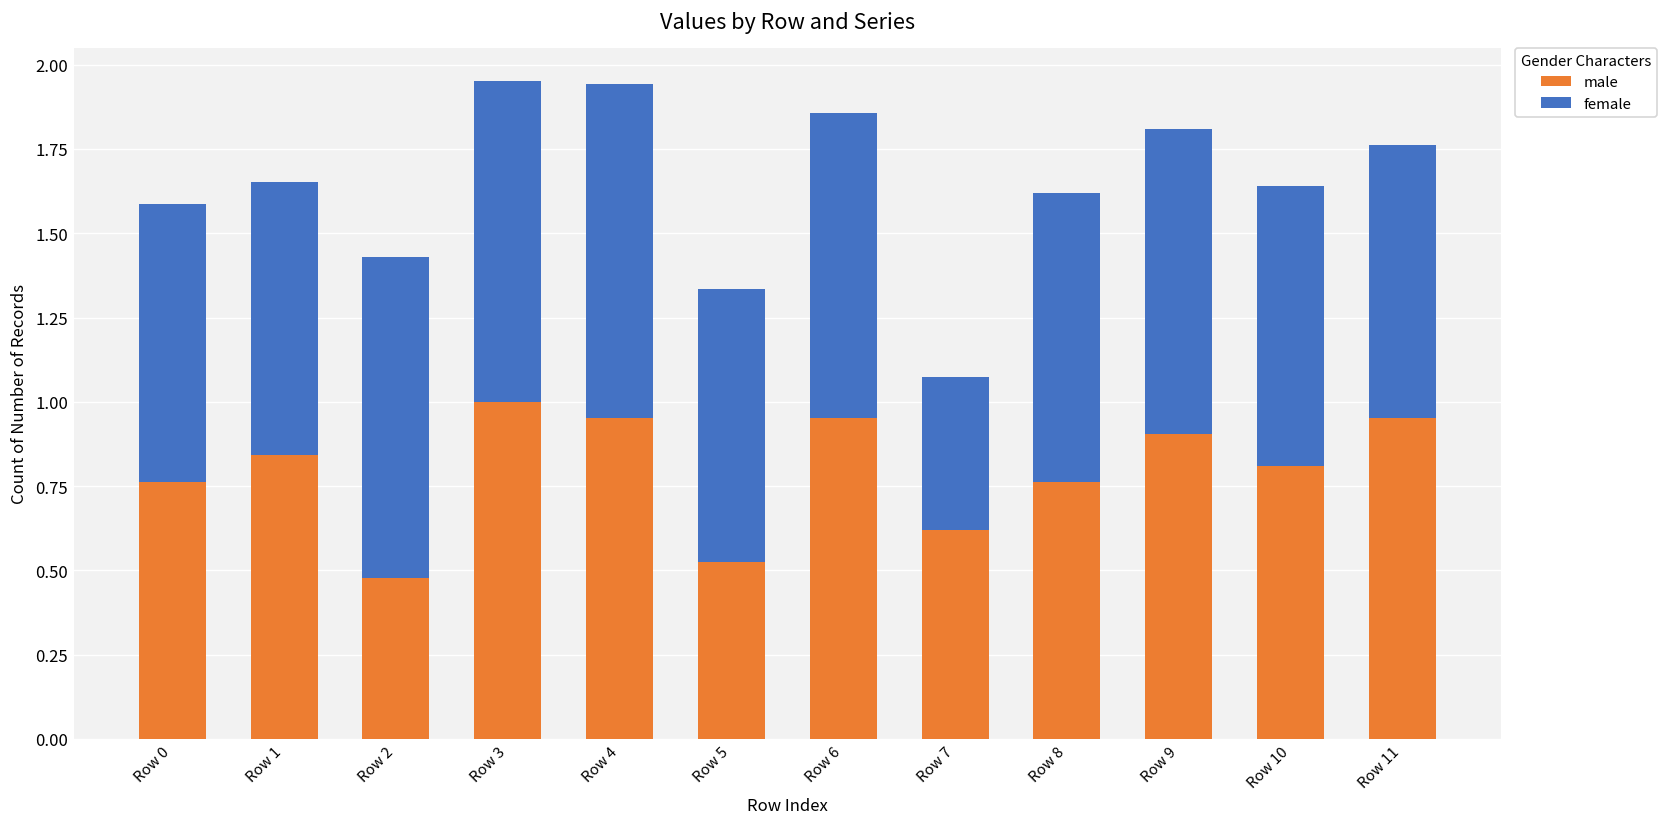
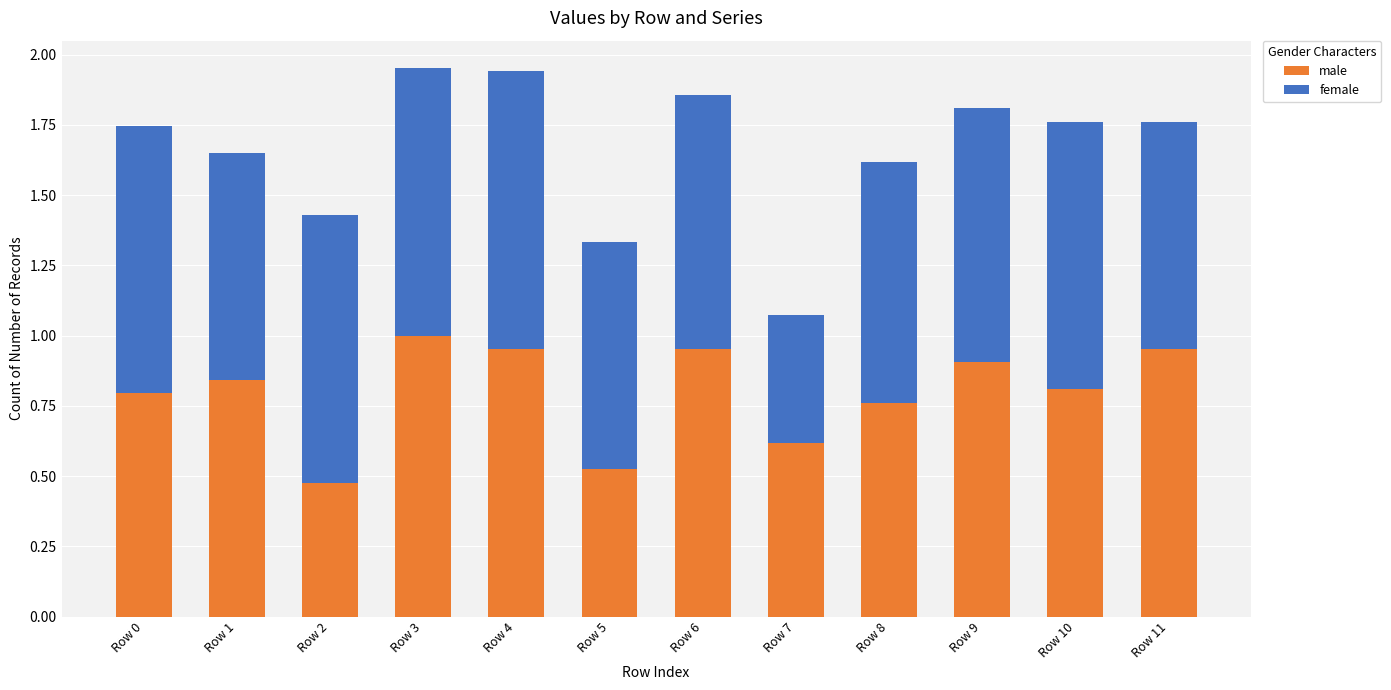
  {
    "male": {
-     "Row 0": 0.76,
+     "Row 0": 0.80,
      "Row 1": 0.84,
      "Row 2": 0.48,
      "Row 3": 1.00,
      "Row 4": 0.95,
      "Row 5": 0.52,
      "Row 6": 0.95,
      "Row 7": 0.62,
      "Row 8": 0.76,
      "Row 9": 0.90,
      "Row 10": 0.81,
      "Row 11": 0.95
    },
    "female": {
-     "Row 0": 0.83,
+     "Row 0": 0.95,
      "Row 1": 0.81,
      "Row 2": 0.95,
      "Row 3": 0.95,
      "Row 4": 0.99,
      "Row 5": 0.81,
      "Row 6": 0.90,
      "Row 7": 0.45,
      "Row 8": 0.86,
      "Row 9": 0.90,
-     "Row 10": 0.83,
+     "Row 10": 0.95,
      "Row 11": 0.81
    }
  }
